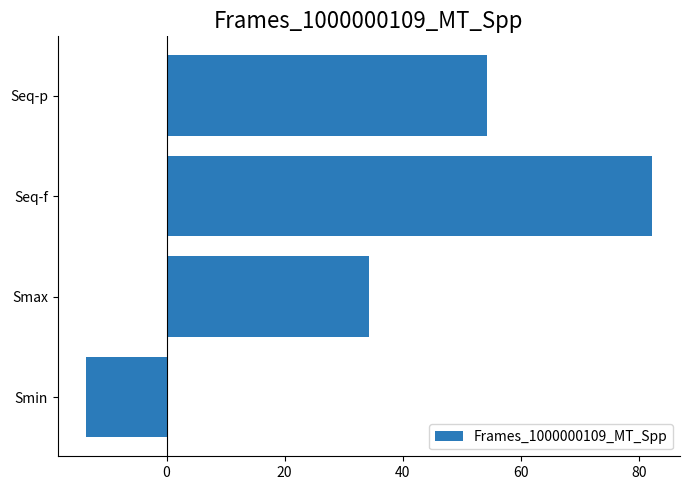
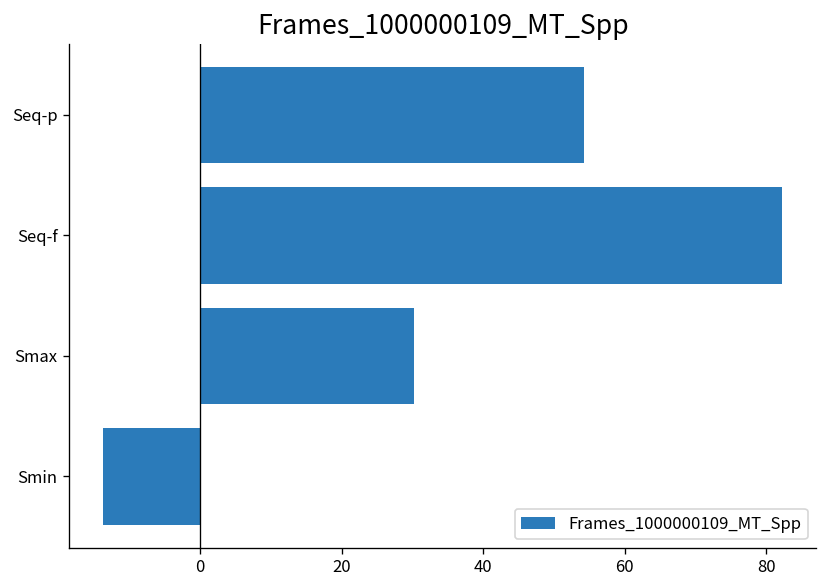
  {
    "Seq-p": 54,
    "Seq-f": 82,
-   "Smax": 34,
+   "Smax": 30,
    "Smin": -14
  }
